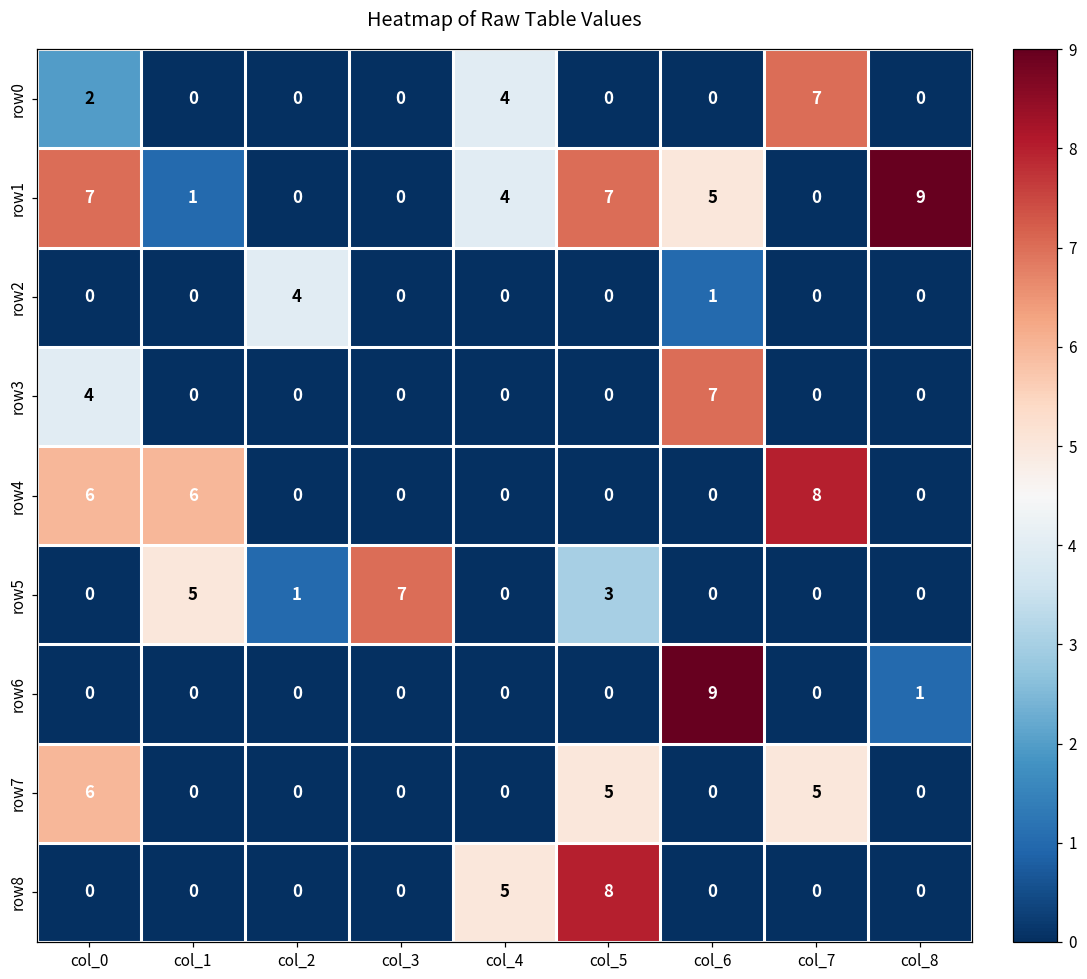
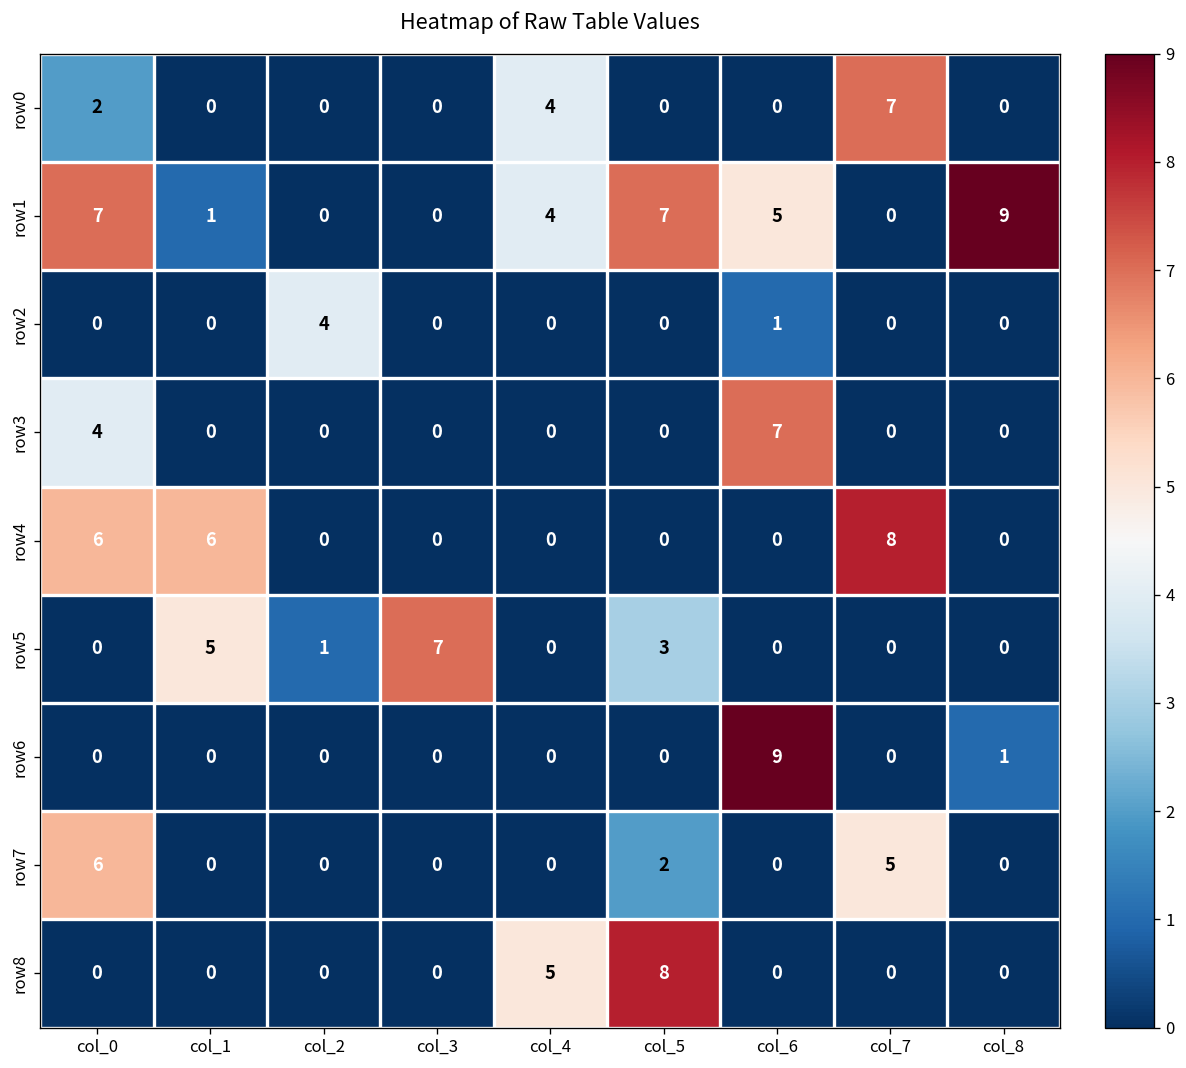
  {
    "row0": {
      "col_0": 2,
      "col_1": 0,
      "col_2": 0,
      "col_3": 0,
      "col_4": 4,
      "col_5": 0,
      "col_6": 0,
      "col_7": 7,
      "col_8": 0
    },
    "row1": {
      "col_0": 7,
      "col_1": 1,
      "col_2": 0,
      "col_3": 0,
      "col_4": 4,
      "col_5": 7,
      "col_6": 5,
      "col_7": 0,
      "col_8": 9
    },
    "row2": {
      "col_0": 0,
      "col_1": 0,
      "col_2": 4,
      "col_3": 0,
      "col_4": 0,
      "col_5": 0,
      "col_6": 1,
      "col_7": 0,
      "col_8": 0
    },
    "row3": {
      "col_0": 4,
      "col_1": 0,
      "col_2": 0,
      "col_3": 0,
      "col_4": 0,
      "col_5": 0,
      "col_6": 7,
      "col_7": 0,
      "col_8": 0
    },
    "row4": {
      "col_0": 6,
      "col_1": 6,
      "col_2": 0,
      "col_3": 0,
      "col_4": 0,
      "col_5": 0,
      "col_6": 0,
      "col_7": 8,
      "col_8": 0
    },
    "row5": {
      "col_0": 0,
      "col_1": 5,
      "col_2": 1,
      "col_3": 7,
      "col_4": 0,
      "col_5": 3,
      "col_6": 0,
      "col_7": 0,
      "col_8": 0
    },
    "row6": {
      "col_0": 0,
      "col_1": 0,
      "col_2": 0,
      "col_3": 0,
      "col_4": 0,
      "col_5": 0,
      "col_6": 9,
      "col_7": 0,
      "col_8": 1
    },
    "row7": {
      "col_0": 6,
      "col_1": 0,
      "col_2": 0,
      "col_3": 0,
      "col_4": 0,
-     "col_5": 5,
+     "col_5": 2,
      "col_6": 0,
      "col_7": 5,
      "col_8": 0
    },
    "row8": {
      "col_0": 0,
      "col_1": 0,
      "col_2": 0,
      "col_3": 0,
      "col_4": 5,
      "col_5": 8,
      "col_6": 0,
      "col_7": 0,
      "col_8": 0
    }
  }
